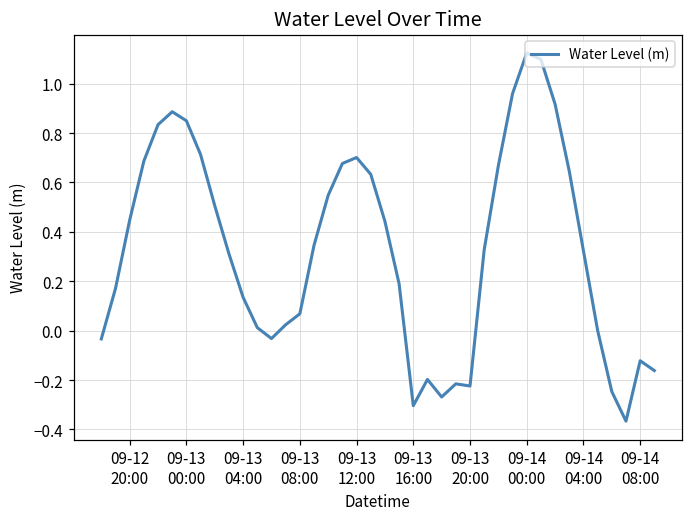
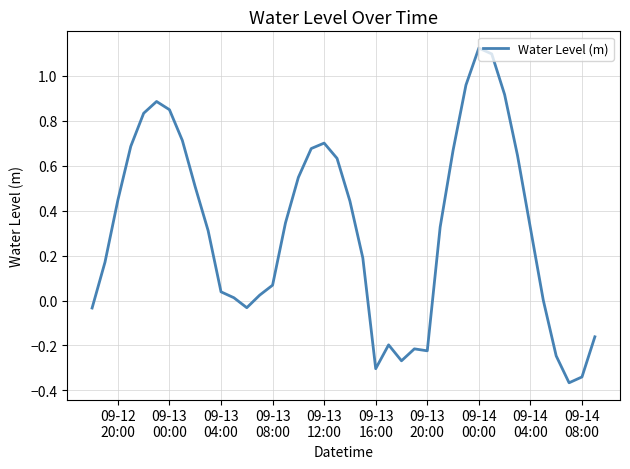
  {
    "09-12 20:00": 0.45,
    "09-13 00:00": 0.85,
-   "09-13 04:00": 0.13,
+   "09-13 04:00": 0.04,
    "09-13 08:00": 0.07,
    "09-13 12:00": 0.70,
    "09-13 16:00": -0.30,
    "09-13 20:00": -0.22,
    "09-14 04:00": 0.32,
-   "09-14 08:00": -0.12
+   "09-14 08:00": -0.34
  }
